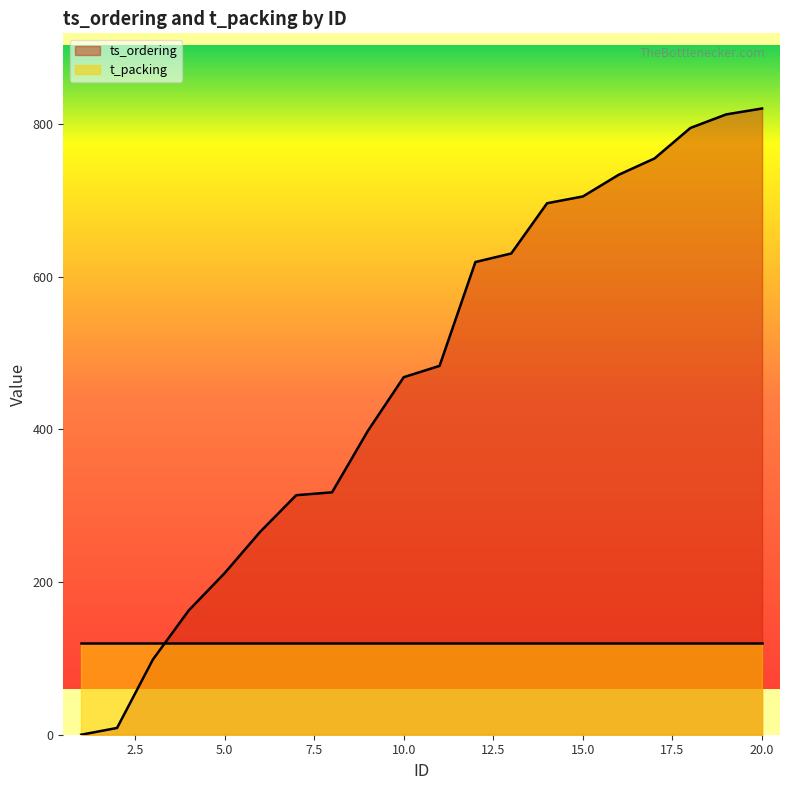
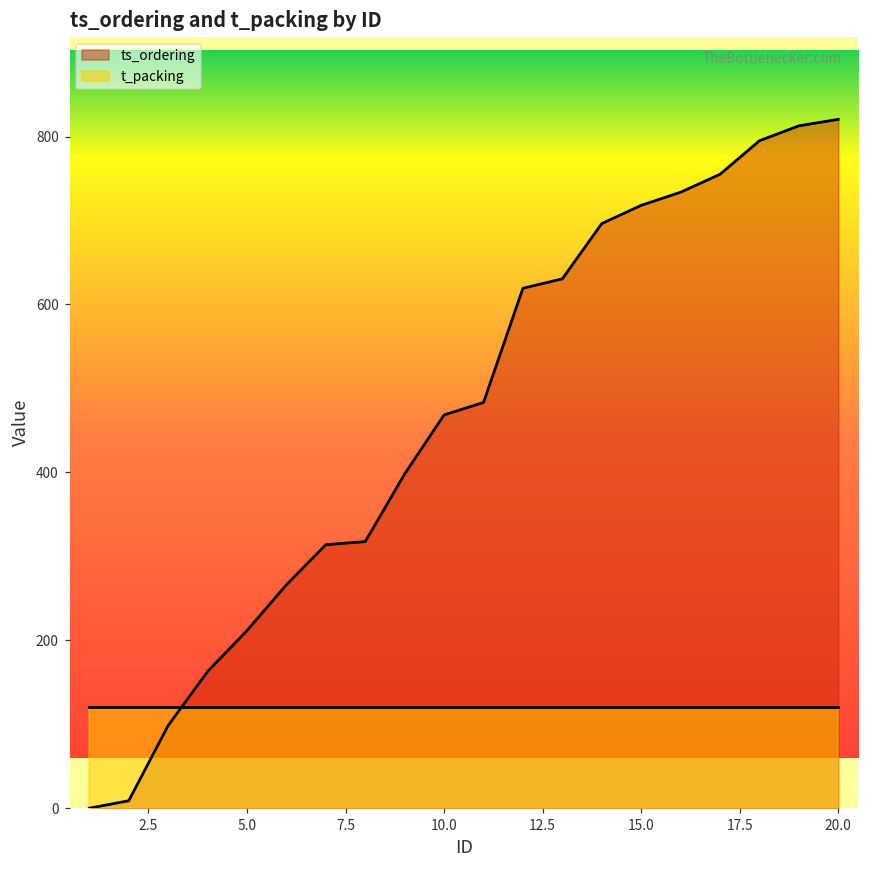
  {
    "ts_ordering": {
      "5.0": 210,
      "10.0": 470,
-     "15.0": 710,
+     "15.0": 720,
      "20.0": 820
    },
    "t_packing": {
      "5.0": 120,
      "10.0": 120,
      "15.0": 120,
      "20.0": 120
    }
  }
